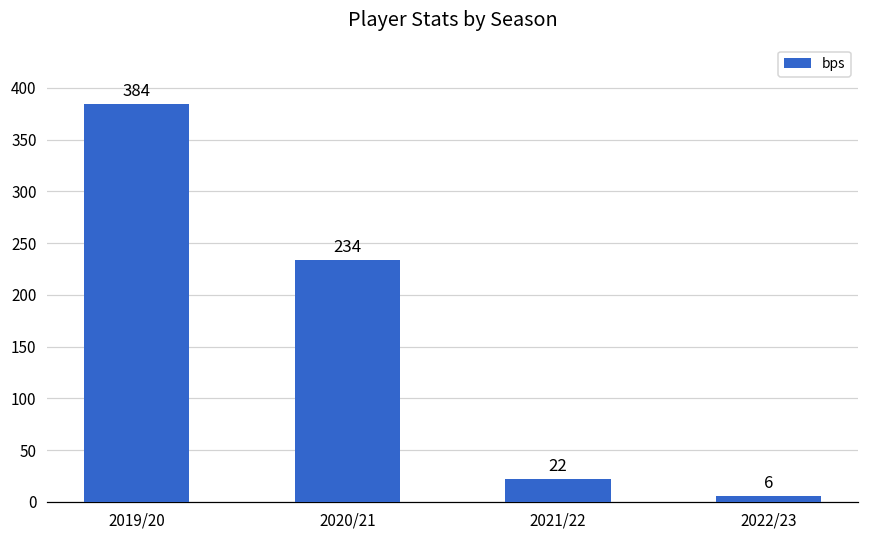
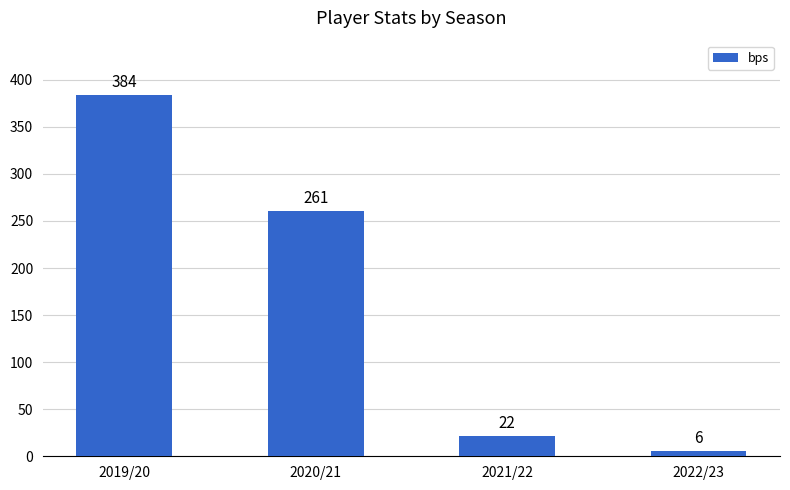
  {
    "2019/20": 384,
-   "2020/21": 234,
+   "2020/21": 261,
    "2021/22": 22,
    "2022/23": 6
  }
